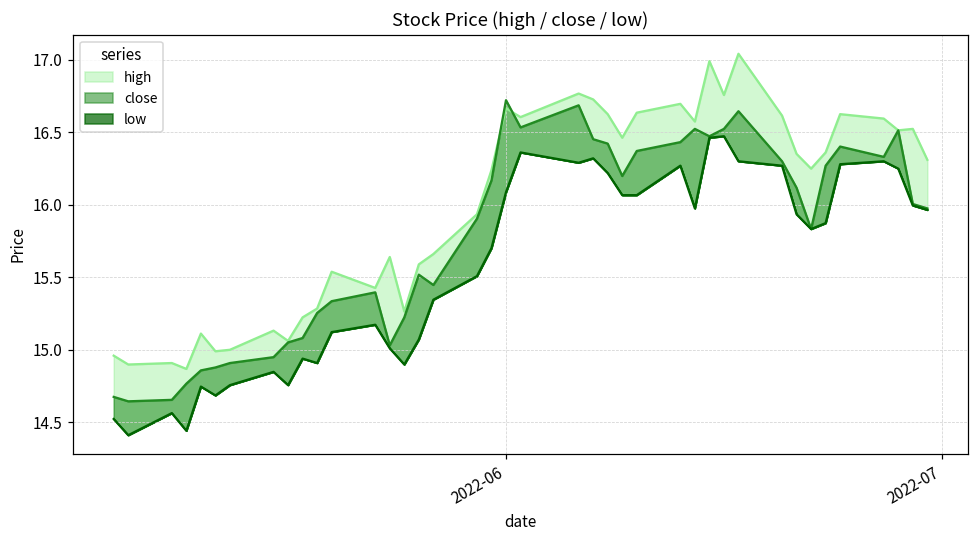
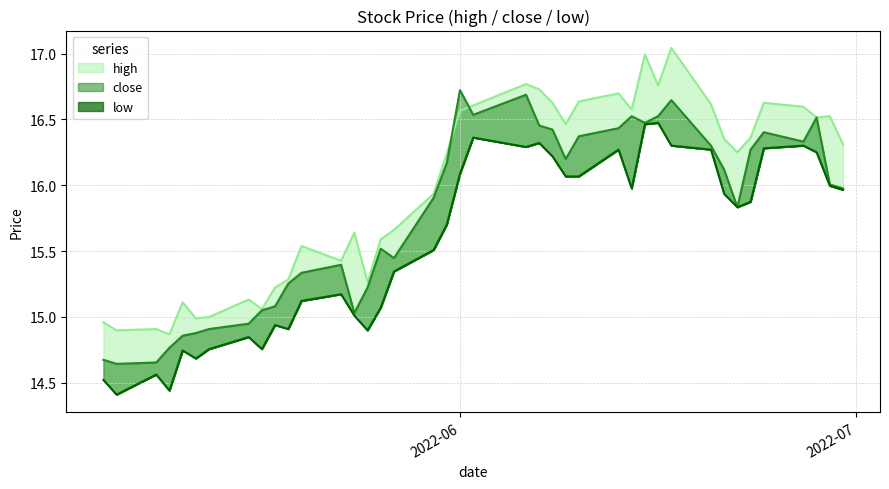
  {
    "high": {
-     "2022-06": 16.67
+     "2022-06": 16.56
    },
    "close": {
      "2022-06": 16.72
    },
    "low": {
      "2022-06": 16.09
    }
  }
